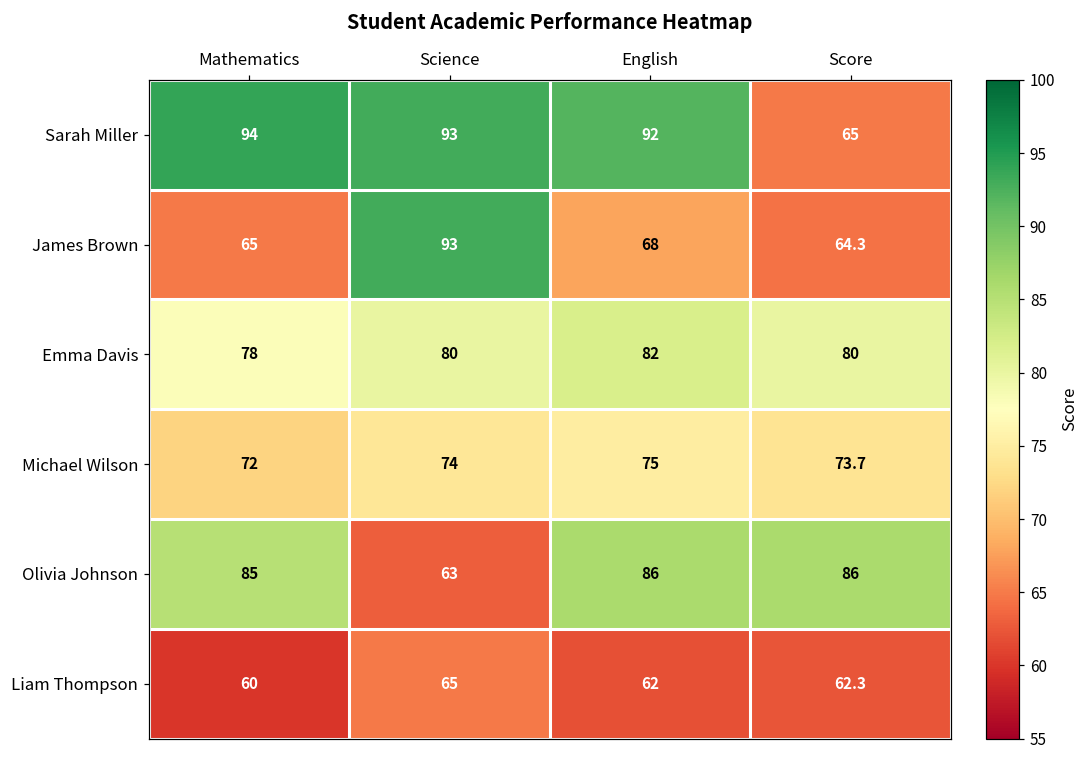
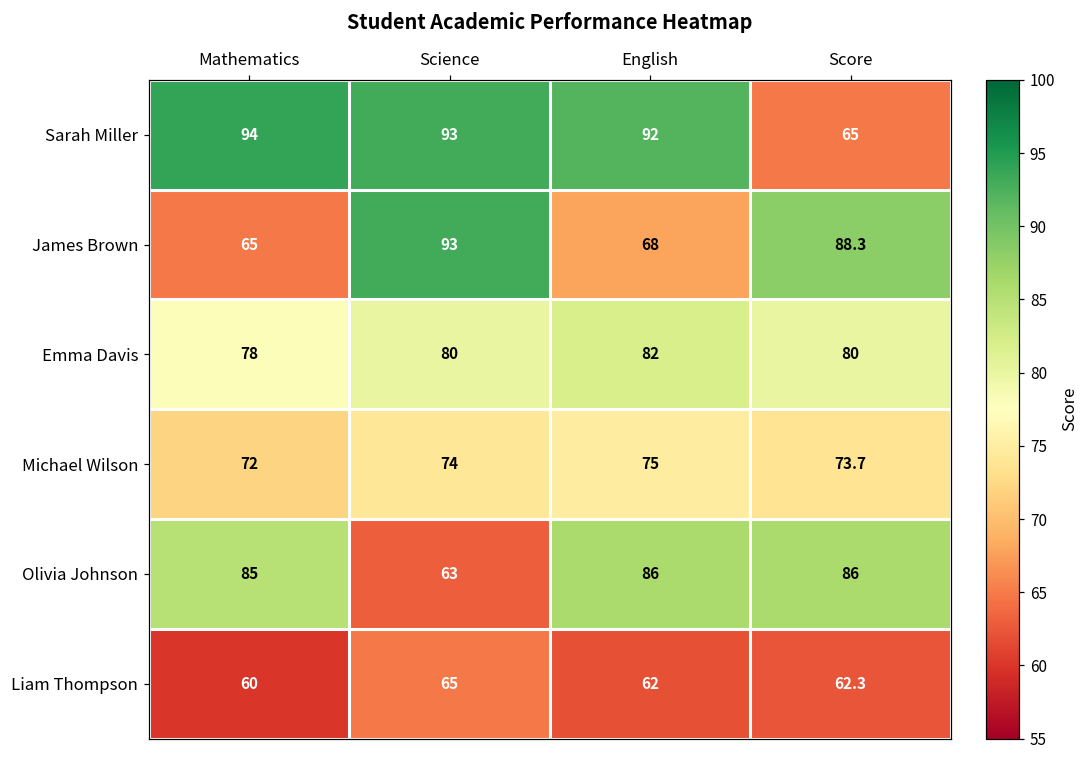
  {
    "Sarah Miller": {
      "Mathematics": 94,
      "Science": 93,
      "English": 92,
      "Score": 65
    },
    "James Brown": {
      "Mathematics": 65,
      "Science": 93,
      "English": 68,
-     "Score": 64.3
+     "Score": 88.3
    },
    "Emma Davis": {
      "Mathematics": 78,
      "Science": 80,
      "English": 82,
      "Score": 80
    },
    "Michael Wilson": {
      "Mathematics": 72,
      "Science": 74,
      "English": 75,
      "Score": 73.7
    },
    "Olivia Johnson": {
      "Mathematics": 85,
      "Science": 63,
      "English": 86,
      "Score": 86
    },
    "Liam Thompson": {
      "Mathematics": 60,
      "Science": 65,
      "English": 62,
      "Score": 62.3
    }
  }
